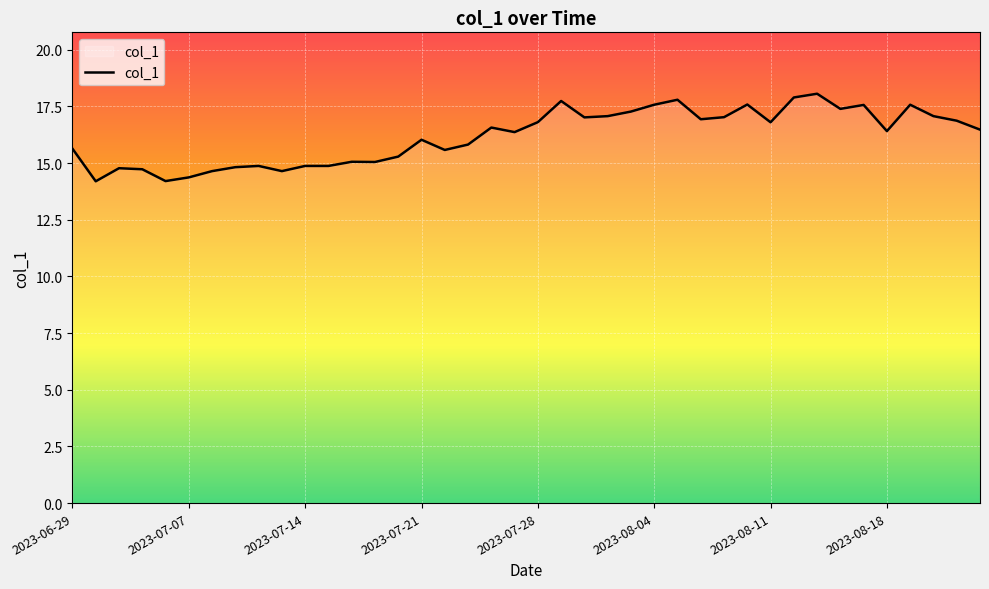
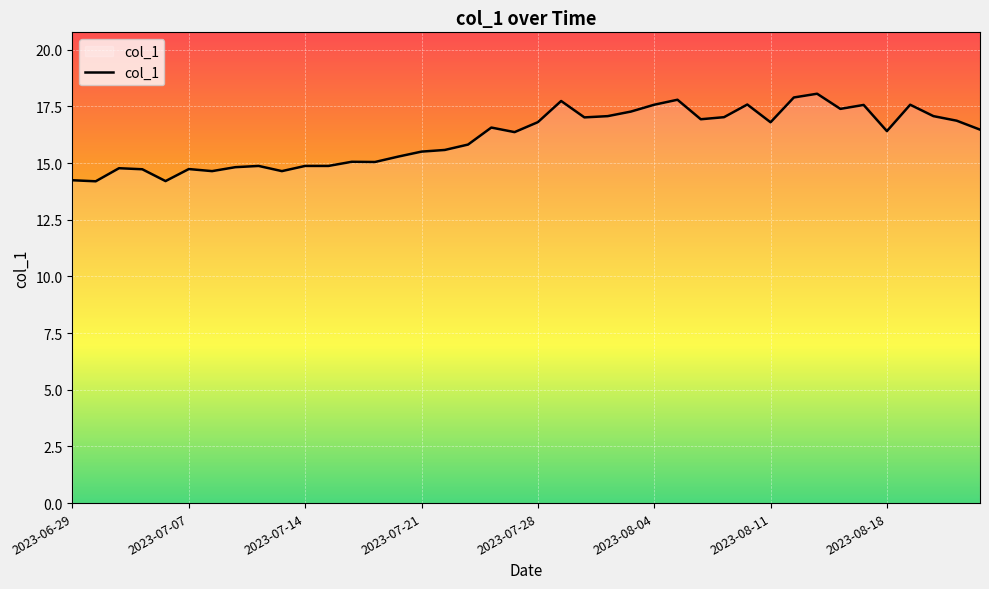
  {
-   "2023-06-29": 15.6,
-   "2023-07-07": 14.4,
+   "2023-06-29": 14.2,
+   "2023-07-07": 14.7,
    "2023-07-14": 14.9,
-   "2023-07-21": 16.0,
+   "2023-07-21": 15.5,
    "2023-07-28": 16.8,
    "2023-08-04": 17.6,
    "2023-08-11": 16.8,
    "2023-08-18": 16.4
  }
